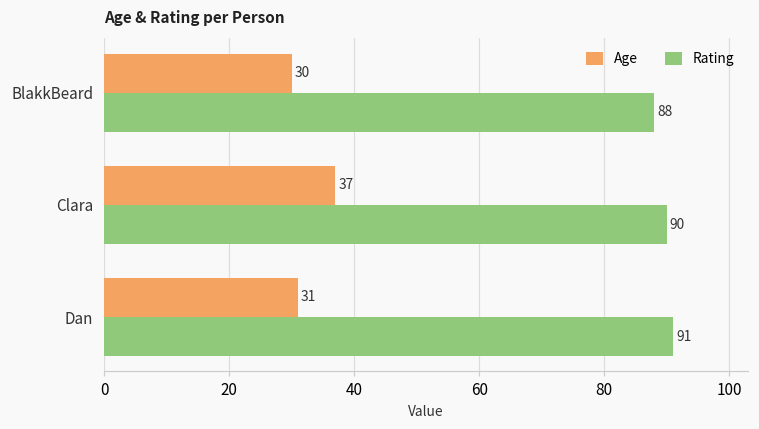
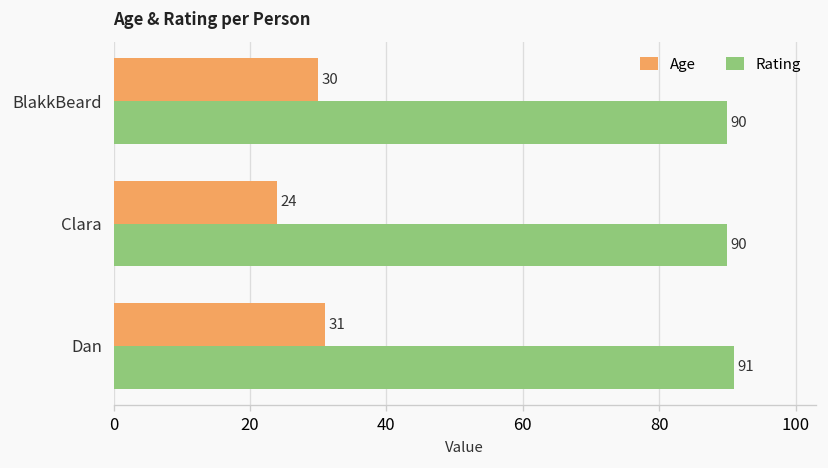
  {
    "Age": {
      "BlakkBeard": 30,
-     "Clara": 37,
+     "Clara": 24,
      "Dan": 31
    },
    "Rating": {
-     "BlakkBeard": 88,
+     "BlakkBeard": 90,
      "Clara": 90,
      "Dan": 91
    }
  }
